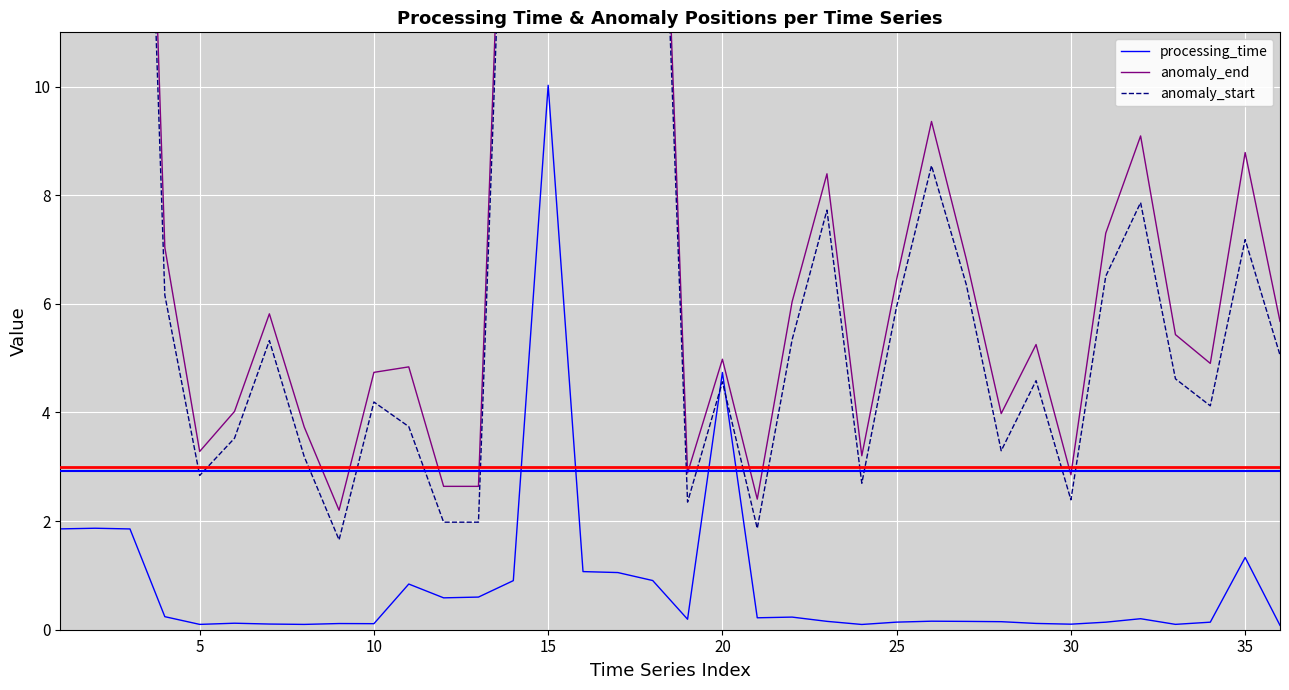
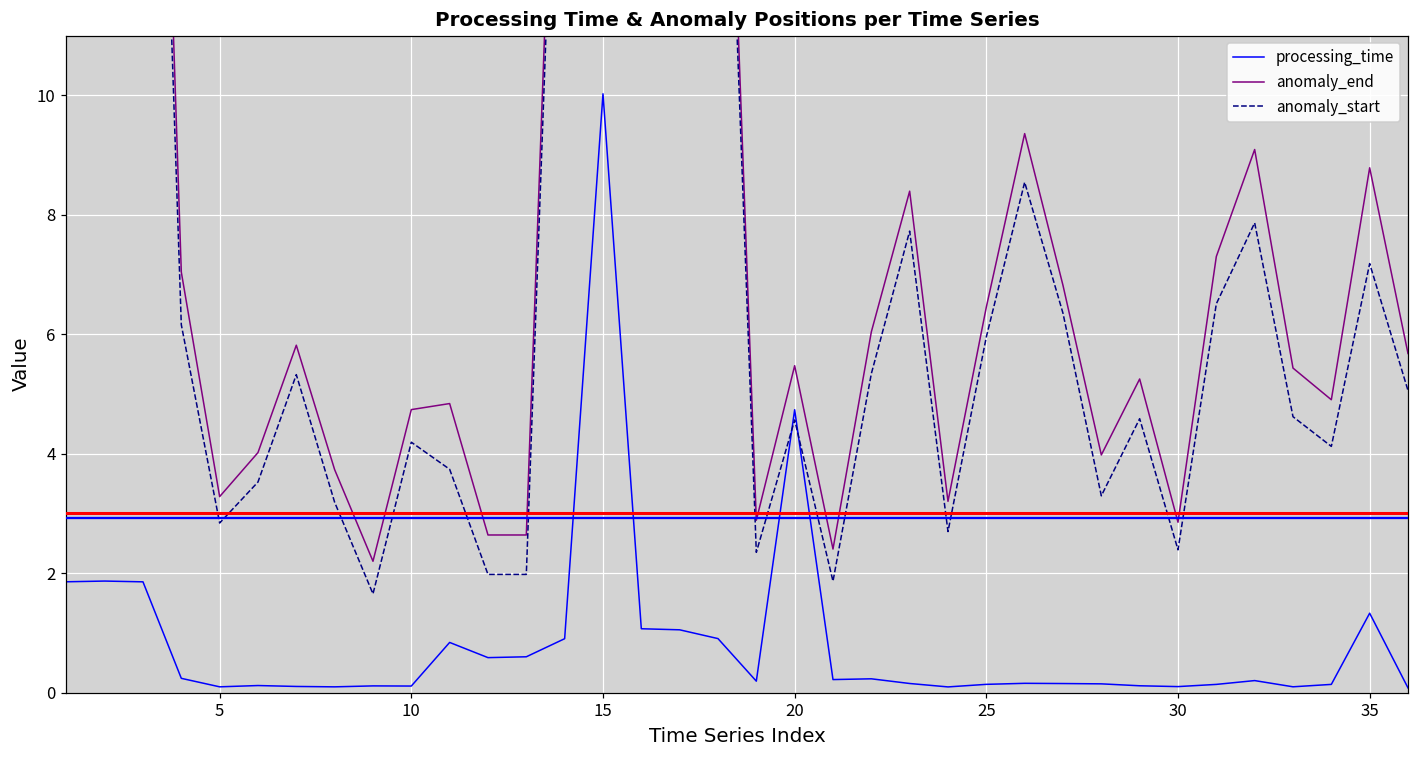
  {
    "processing_time": {
      "5": 0.1,
      "10": 0.1,
      "15": 10.0,
      "20": 4.7,
      "25": 0.1,
      "30": 0.1,
      "35": 1.3
    },
    "anomaly_end": {
      "5": 3.3,
      "10": 4.7,
-     "20": 5.0,
+     "20": 5.5,
      "25": 6.5,
      "30": 2.9,
      "35": 8.8
    },
    "anomaly_start": {
      "5": 2.8,
      "10": 4.2,
      "20": 4.6,
      "25": 6.0,
      "30": 2.4,
      "35": 7.2
    }
  }
